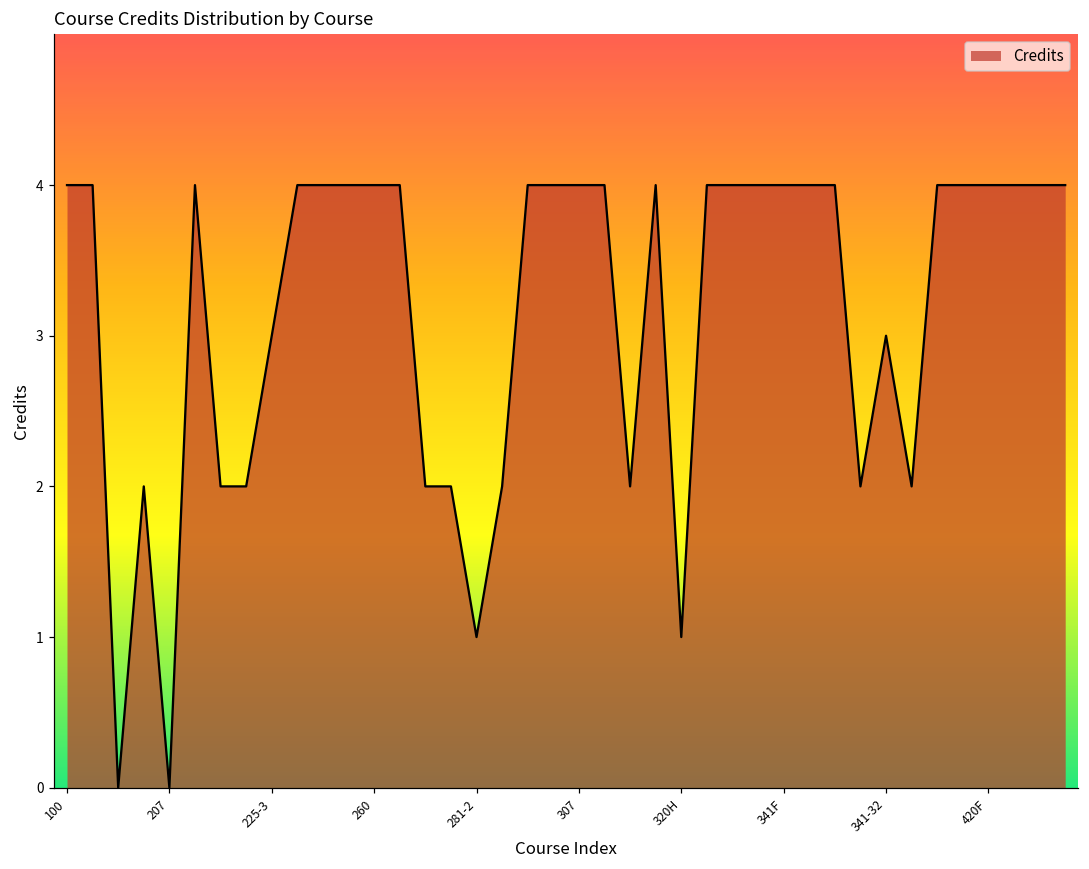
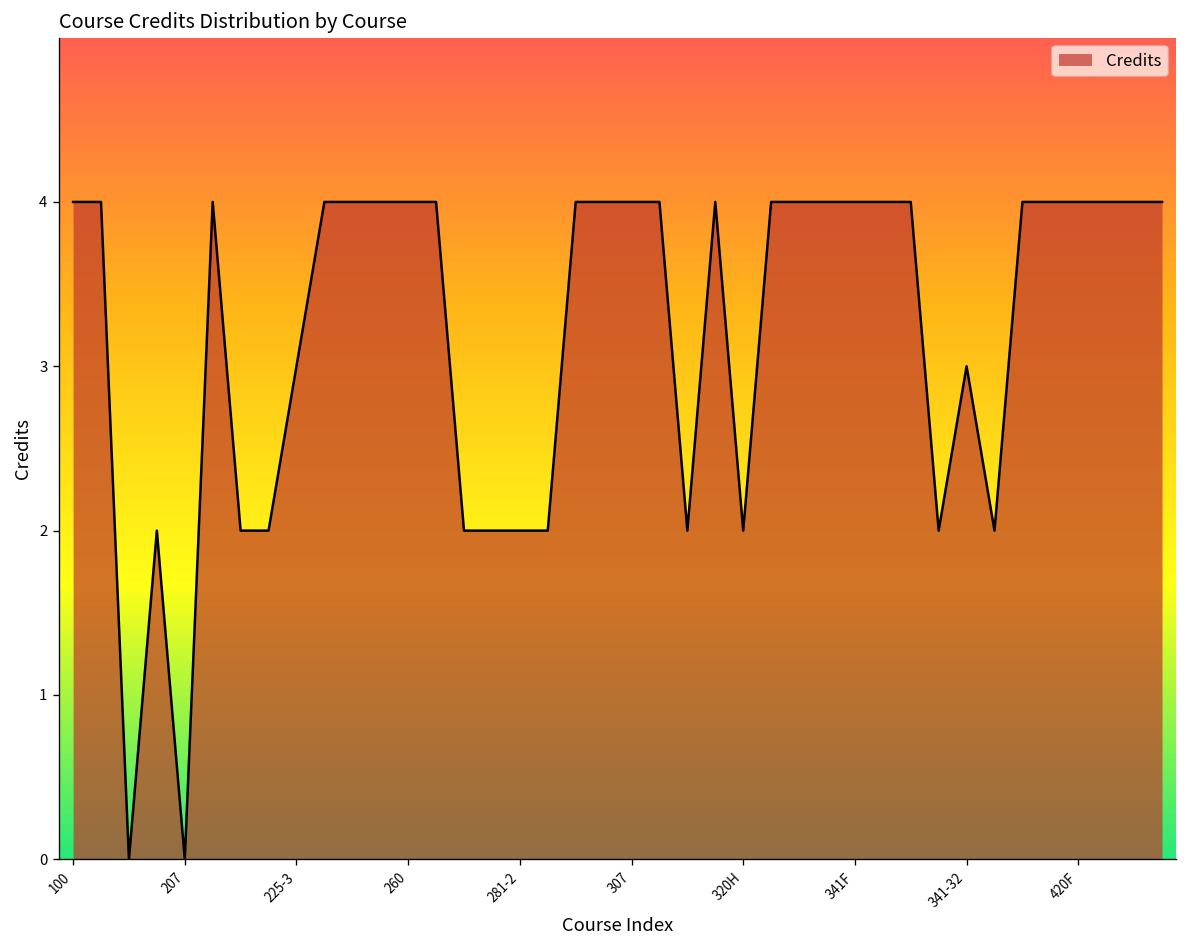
  {
    "100": 4,
    "207": 0,
    "225-3": 3,
    "260": 4,
-   "281-2": 1,
+   "281-2": 2,
    "307": 4,
-   "320H": 1,
+   "320H": 2,
    "341F": 4,
    "341-32": 3,
    "420F": 4
  }
